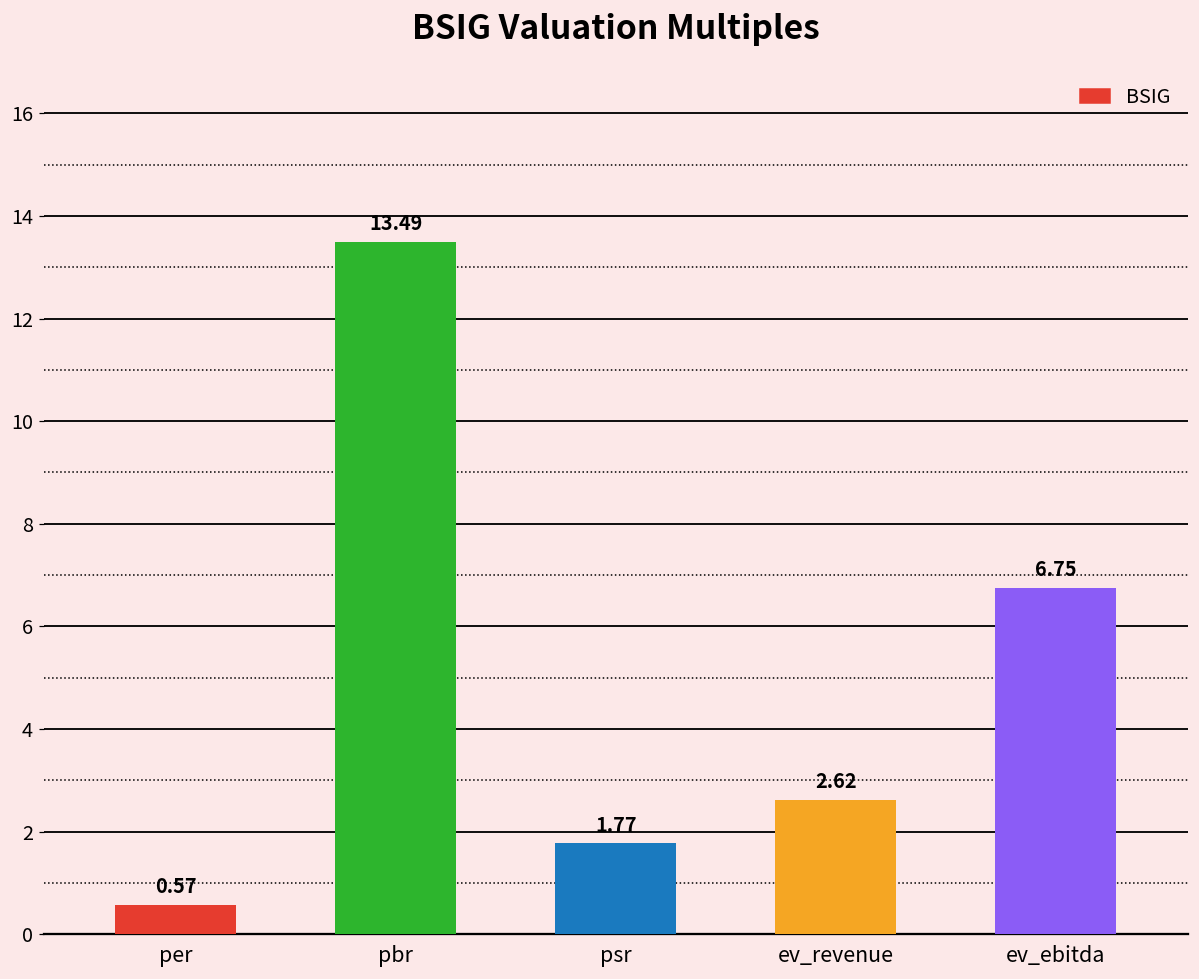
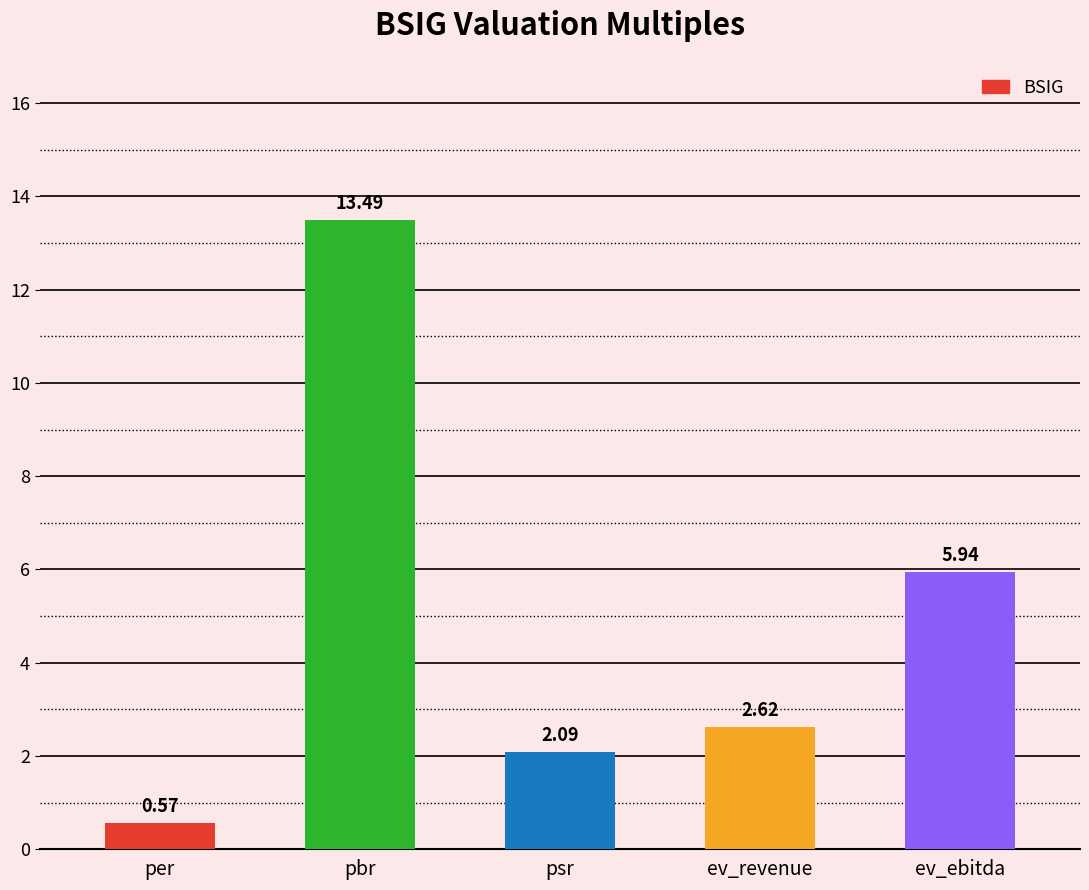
  {
    "per": 0.57,
    "pbr": 13.49,
-   "psr": 1.77,
+   "psr": 2.09,
    "ev_revenue": 2.62,
-   "ev_ebitda": 6.75
+   "ev_ebitda": 5.94
  }
